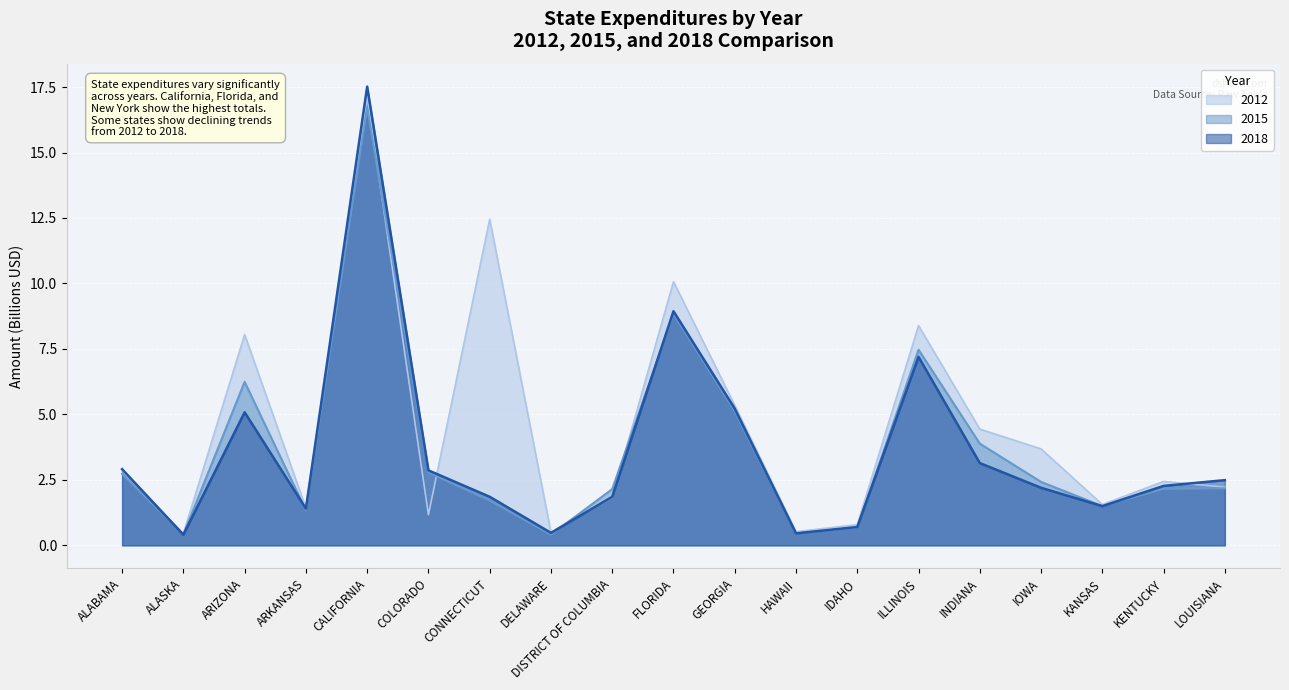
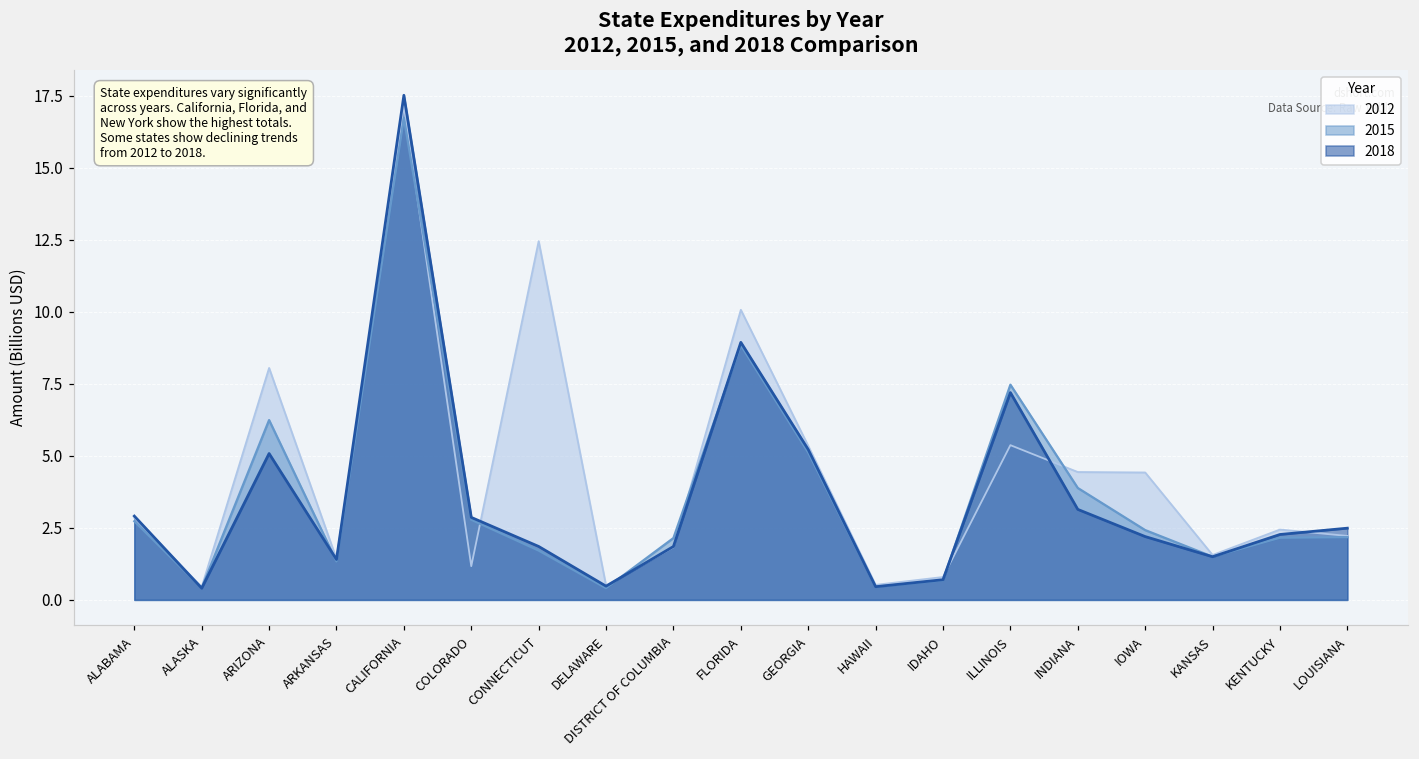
  {
    "2012": {
      "ARIZONA": 8.0,
      "CALIFORNIA": 17.1,
      "COLORADO": 1.2,
      "CONNECTICUT": 12.5,
      "FLORIDA": 10.1,
      "GEORGIA": 5.3,
-     "ILLINOIS": 8.4,
+     "ILLINOIS": 5.4,
      "INDIANA": 4.4,
-     "IOWA": 3.7,
+     "IOWA": 4.4,
      "KENTUCKY": 2.4
    },
    "2015": {
      "ALABAMA": 2.7,
      "ARIZONA": 6.2,
      "CALIFORNIA": 16.7,
      "CONNECTICUT": 1.7,
      "DISTRICT OF COLUMBIA": 2.1,
      "FLORIDA": 8.8,
      "GEORGIA": 5.1,
      "ILLINOIS": 7.5,
      "INDIANA": 3.9,
      "IOWA": 2.4,
      "KENTUCKY": 2.2
    },
    "2018": {
      "ARIZONA": 5.1,
      "CALIFORNIA": 17.5,
      "CONNECTICUT": 1.9,
      "FLORIDA": 8.9,
      "GEORGIA": 5.2,
      "ILLINOIS": 7.2,
      "INDIANA": 3.1,
      "IOWA": 2.2,
      "KENTUCKY": 2.3,
      "LOUISIANA": 2.5
    }
  }
